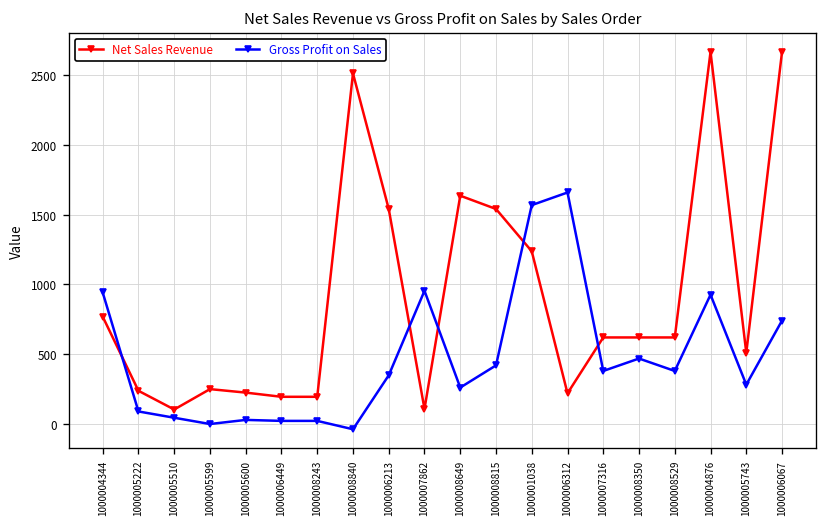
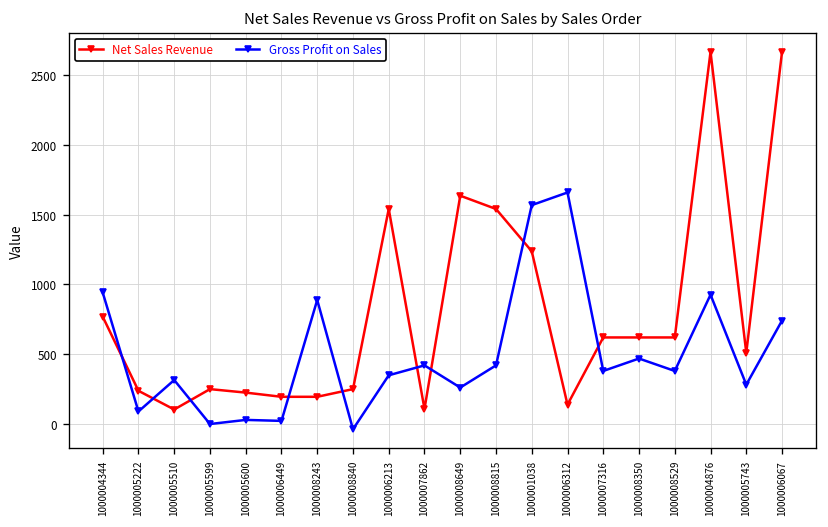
  {
    "Net Sales Revenue": {
      "1000004344": 770,
      "1000005222": 240,
      "1000005510": 100,
      "1000005599": 250,
      "1000005600": 230,
      "1000006449": 200,
      "1000008243": 200,
-     "1000008840": 2510,
+     "1000008840": 250,
      "1000006213": 1540,
      "1000007862": 110,
      "1000008649": 1640,
      "1000008815": 1540,
      "1000001038": 1240,
-     "1000006312": 220,
+     "1000006312": 140,
      "1000007316": 620,
      "1000008350": 620,
      "1000008529": 620,
      "1000004876": 2670,
      "1000005743": 510,
      "1000006067": 2670
    },
    "Gross Profit on Sales": {
      "1000004344": 940,
      "1000005222": 90,
-     "1000005510": 50,
+     "1000005510": 320,
      "1000005599": 0,
      "1000005600": 30,
      "1000006449": 20,
-     "1000008243": 20,
+     "1000008243": 890,
      "1000008840": -40,
      "1000006213": 350,
-     "1000007862": 950,
+     "1000007862": 420,
      "1000008649": 260,
      "1000008815": 420,
      "1000001038": 1570,
      "1000006312": 1660,
      "1000007316": 380,
      "1000008350": 470,
      "1000008529": 380,
      "1000004876": 930,
      "1000005743": 280,
      "1000006067": 740
    }
  }
